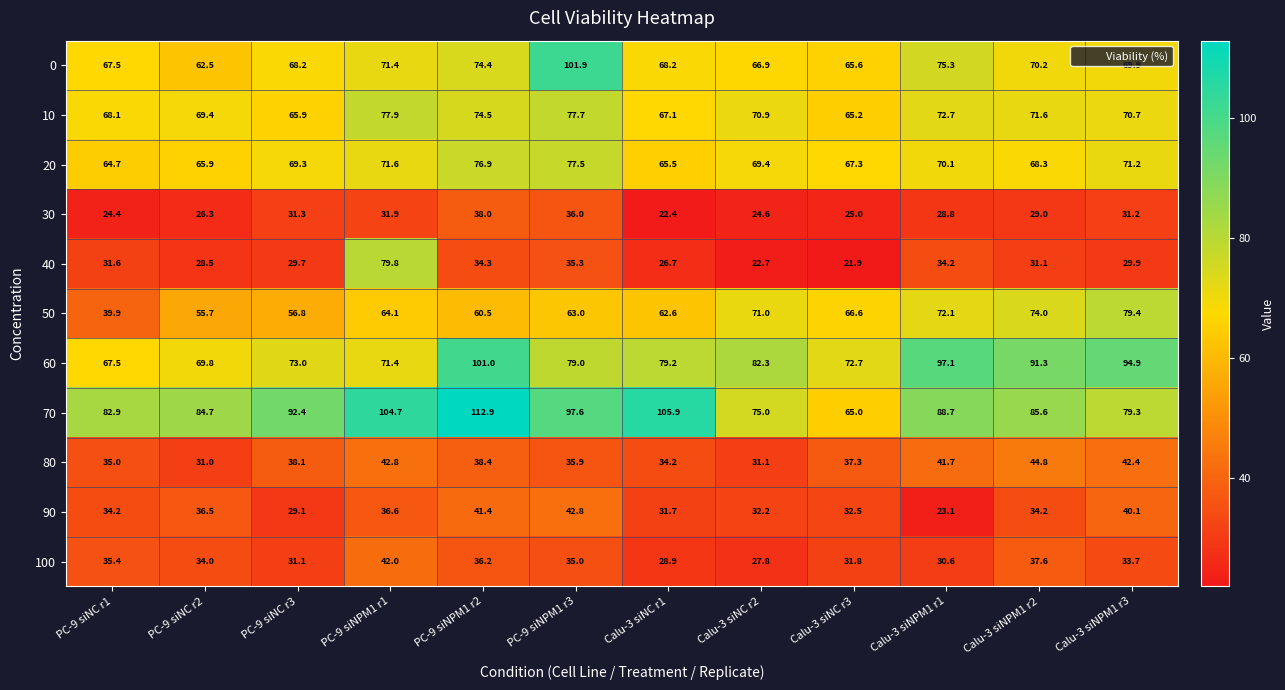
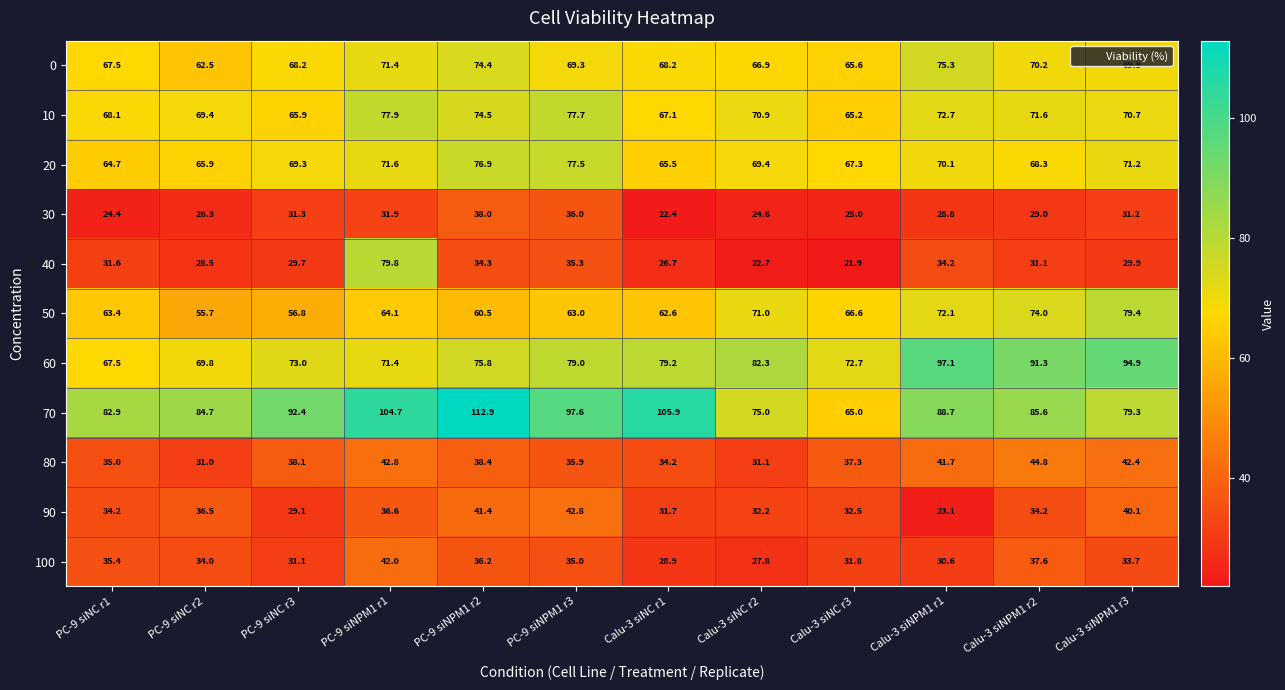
  {
    "0": {
      "PC-9 siNC r1": 67.5,
      "PC-9 siNC r2": 62.5,
      "PC-9 siNC r3": 68.2,
      "PC-9 siNPM1 r1": 71.4,
      "PC-9 siNPM1 r2": 74.4,
-     "PC-9 siNPM1 r3": 101.9,
+     "PC-9 siNPM1 r3": 69.3,
      "Calu-3 siNC r1": 68.2,
      "Calu-3 siNC r2": 66.9,
      "Calu-3 siNC r3": 65.6,
      "Calu-3 siNPM1 r1": 75.3,
      "Calu-3 siNPM1 r2": 70.2
    },
    "10": {
      "PC-9 siNC r1": 68.1,
      "PC-9 siNC r2": 69.4,
      "PC-9 siNC r3": 65.9,
      "PC-9 siNPM1 r1": 77.9,
      "PC-9 siNPM1 r2": 74.5,
      "PC-9 siNPM1 r3": 77.7,
      "Calu-3 siNC r1": 67.1,
      "Calu-3 siNC r2": 70.9,
      "Calu-3 siNC r3": 65.2,
      "Calu-3 siNPM1 r1": 72.7,
      "Calu-3 siNPM1 r2": 71.6,
      "Calu-3 siNPM1 r3": 70.7
    },
    "20": {
      "PC-9 siNC r1": 64.7,
      "PC-9 siNC r2": 65.9,
      "PC-9 siNC r3": 69.3,
      "PC-9 siNPM1 r1": 71.6,
      "PC-9 siNPM1 r2": 76.9,
      "PC-9 siNPM1 r3": 77.5,
      "Calu-3 siNC r1": 65.5,
      "Calu-3 siNC r2": 69.4,
      "Calu-3 siNC r3": 67.3,
      "Calu-3 siNPM1 r1": 70.1,
      "Calu-3 siNPM1 r2": 68.3,
      "Calu-3 siNPM1 r3": 71.2
    },
    "30": {
      "PC-9 siNC r1": 24.4,
      "PC-9 siNC r2": 26.3,
      "PC-9 siNC r3": 31.3,
      "PC-9 siNPM1 r1": 31.9,
      "PC-9 siNPM1 r2": 38.0,
      "PC-9 siNPM1 r3": 36.0,
      "Calu-3 siNC r1": 22.4,
      "Calu-3 siNC r2": 24.6,
      "Calu-3 siNC r3": 25.0,
      "Calu-3 siNPM1 r1": 28.8,
      "Calu-3 siNPM1 r2": 29.0,
      "Calu-3 siNPM1 r3": 31.2
    },
    "40": {
      "PC-9 siNC r1": 31.6,
      "PC-9 siNC r2": 28.5,
      "PC-9 siNC r3": 29.7,
      "PC-9 siNPM1 r1": 79.8,
      "PC-9 siNPM1 r2": 34.3,
      "PC-9 siNPM1 r3": 35.3,
      "Calu-3 siNC r1": 26.7,
      "Calu-3 siNC r2": 22.7,
      "Calu-3 siNC r3": 21.9,
      "Calu-3 siNPM1 r1": 34.2,
      "Calu-3 siNPM1 r2": 31.1,
      "Calu-3 siNPM1 r3": 29.9
    },
    "50": {
-     "PC-9 siNC r1": 39.9,
+     "PC-9 siNC r1": 63.4,
      "PC-9 siNC r2": 55.7,
      "PC-9 siNC r3": 56.8,
      "PC-9 siNPM1 r1": 64.1,
      "PC-9 siNPM1 r2": 60.5,
      "PC-9 siNPM1 r3": 63.0,
      "Calu-3 siNC r1": 62.6,
      "Calu-3 siNC r2": 71.0,
      "Calu-3 siNC r3": 66.6,
      "Calu-3 siNPM1 r1": 72.1,
      "Calu-3 siNPM1 r2": 74.0,
      "Calu-3 siNPM1 r3": 79.4
    },
    "60": {
      "PC-9 siNC r1": 67.5,
      "PC-9 siNC r2": 69.8,
      "PC-9 siNC r3": 73.0,
      "PC-9 siNPM1 r1": 71.4,
-     "PC-9 siNPM1 r2": 101.0,
+     "PC-9 siNPM1 r2": 75.8,
      "PC-9 siNPM1 r3": 79.0,
      "Calu-3 siNC r1": 79.2,
      "Calu-3 siNC r2": 82.3,
      "Calu-3 siNC r3": 72.7,
      "Calu-3 siNPM1 r1": 97.1,
      "Calu-3 siNPM1 r2": 91.3,
      "Calu-3 siNPM1 r3": 94.9
    },
    "70": {
      "PC-9 siNC r1": 82.9,
      "PC-9 siNC r2": 84.7,
      "PC-9 siNC r3": 92.4,
      "PC-9 siNPM1 r1": 104.7,
      "PC-9 siNPM1 r2": 112.9,
      "PC-9 siNPM1 r3": 97.6,
      "Calu-3 siNC r1": 105.9,
      "Calu-3 siNC r2": 75.0,
      "Calu-3 siNC r3": 65.0,
      "Calu-3 siNPM1 r1": 88.7,
      "Calu-3 siNPM1 r2": 85.6,
      "Calu-3 siNPM1 r3": 79.3
    },
    "80": {
      "PC-9 siNC r1": 35.0,
      "PC-9 siNC r2": 31.0,
      "PC-9 siNC r3": 38.1,
      "PC-9 siNPM1 r1": 42.8,
      "PC-9 siNPM1 r2": 38.4,
      "PC-9 siNPM1 r3": 35.9,
      "Calu-3 siNC r1": 34.2,
      "Calu-3 siNC r2": 31.1,
      "Calu-3 siNC r3": 37.3,
      "Calu-3 siNPM1 r1": 41.7,
      "Calu-3 siNPM1 r2": 44.8,
      "Calu-3 siNPM1 r3": 42.4
    },
    "90": {
      "PC-9 siNC r1": 34.2,
      "PC-9 siNC r2": 36.5,
      "PC-9 siNC r3": 29.1,
      "PC-9 siNPM1 r1": 36.6,
      "PC-9 siNPM1 r2": 41.4,
      "PC-9 siNPM1 r3": 42.8,
      "Calu-3 siNC r1": 31.7,
      "Calu-3 siNC r2": 32.2,
      "Calu-3 siNC r3": 32.5,
      "Calu-3 siNPM1 r1": 23.1,
      "Calu-3 siNPM1 r2": 34.2,
      "Calu-3 siNPM1 r3": 40.1
    },
    "100": {
      "PC-9 siNC r1": 35.4,
      "PC-9 siNC r2": 34.0,
      "PC-9 siNC r3": 31.1,
      "PC-9 siNPM1 r1": 42.0,
      "PC-9 siNPM1 r2": 36.2,
      "PC-9 siNPM1 r3": 35.0,
      "Calu-3 siNC r1": 28.9,
      "Calu-3 siNC r2": 27.8,
      "Calu-3 siNC r3": 31.8,
      "Calu-3 siNPM1 r1": 30.6,
      "Calu-3 siNPM1 r2": 37.6,
      "Calu-3 siNPM1 r3": 33.7
    }
  }
